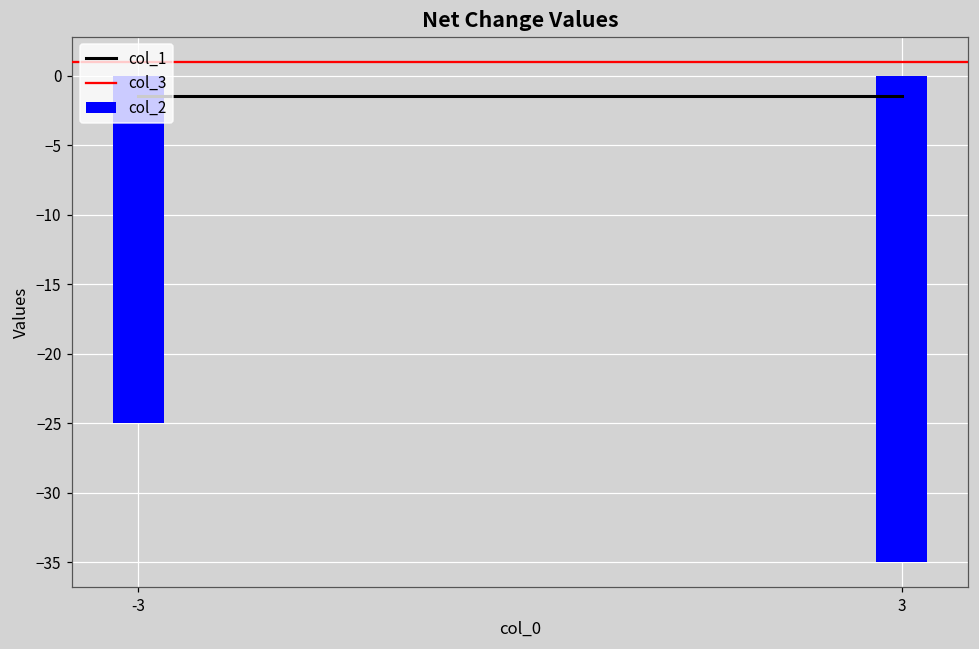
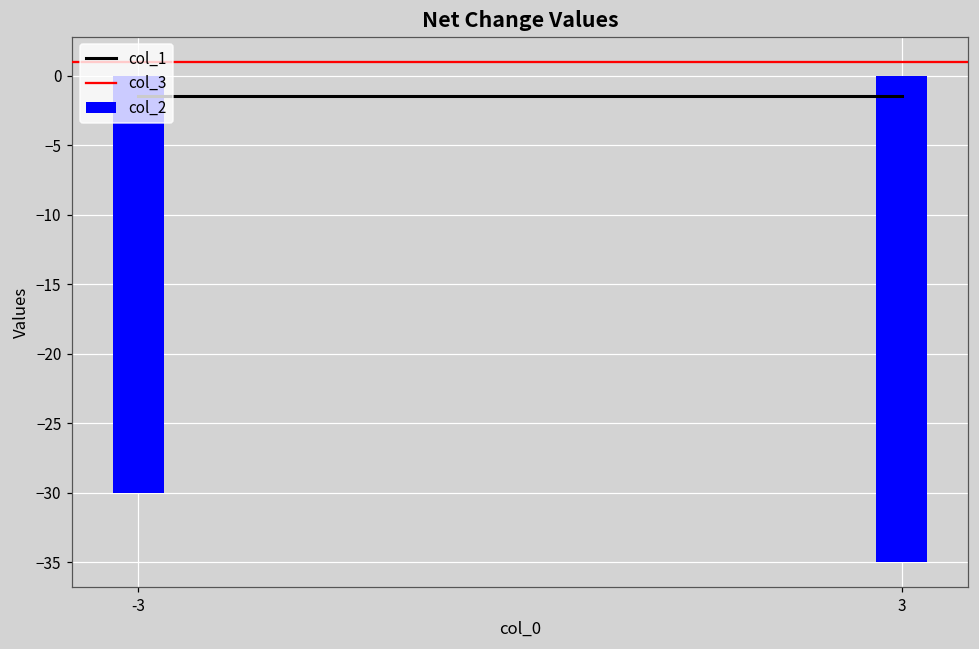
  {
    "col_2": {
-     "-3": -25,
+     "-3": -30,
      "3": -35
    },
    "col_1": {
      "3": -1.5
    }
  }
